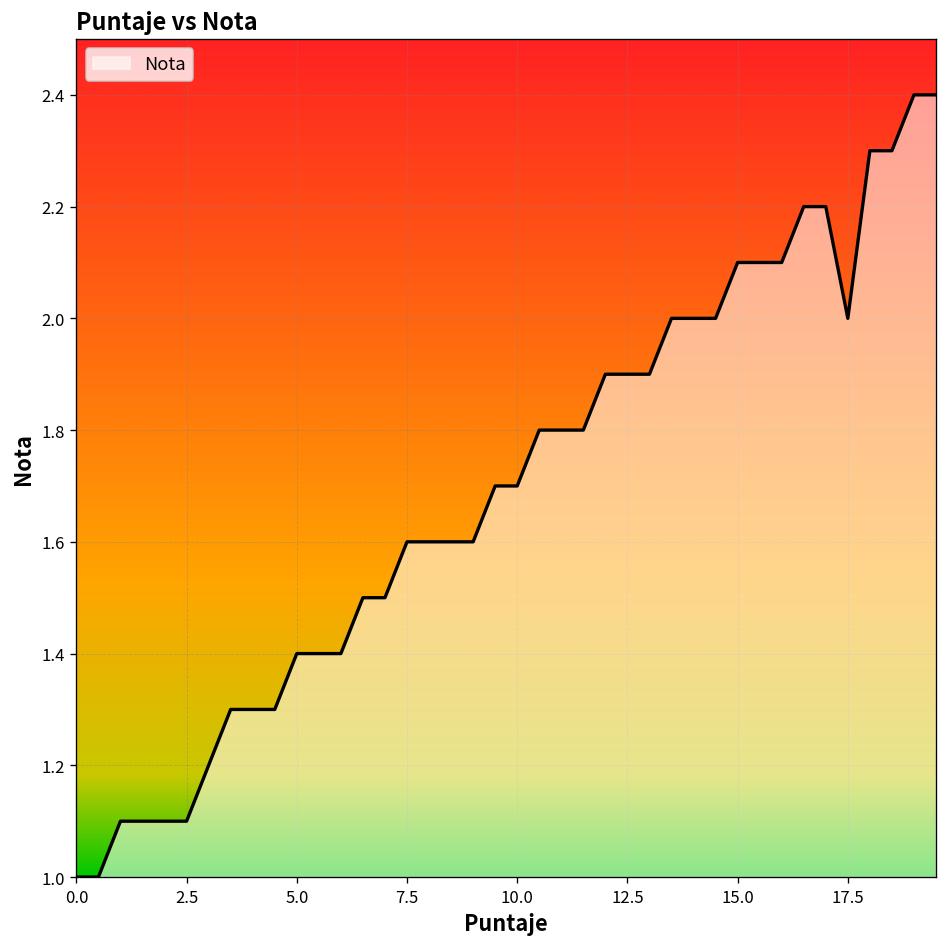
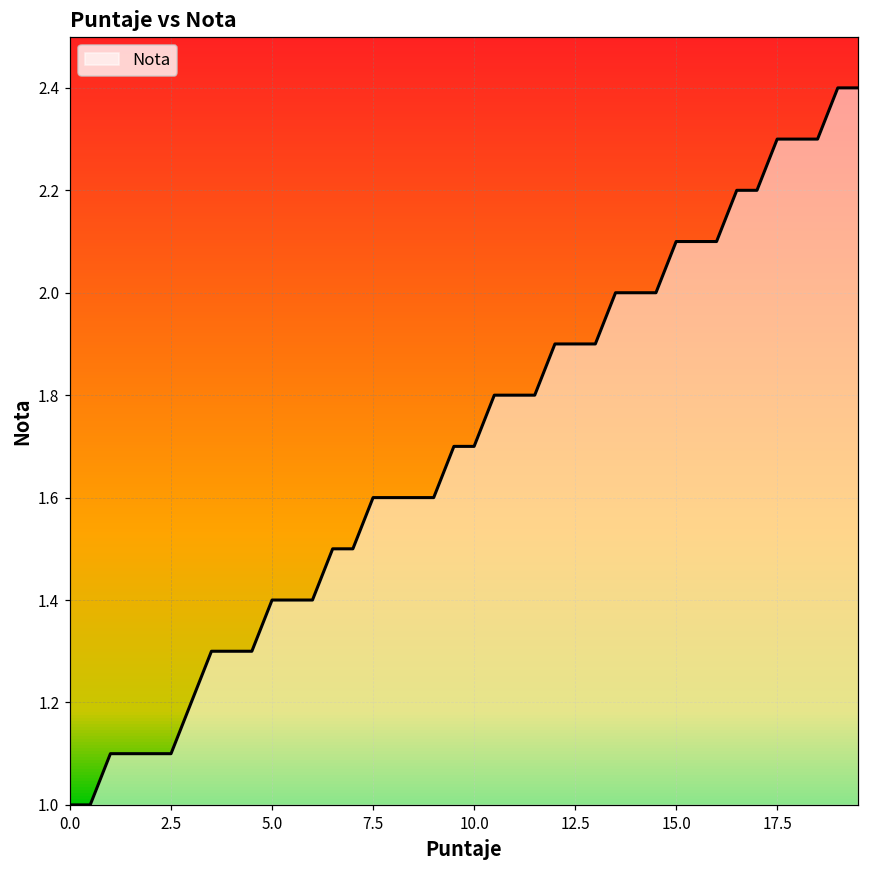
  {
    "0.0": 1.0,
    "2.5": 1.1,
    "5.0": 1.4,
    "7.5": 1.6,
    "10.0": 1.7,
    "12.5": 1.9,
    "15.0": 2.1,
-   "17.5": 2.0
+   "17.5": 2.3
  }
